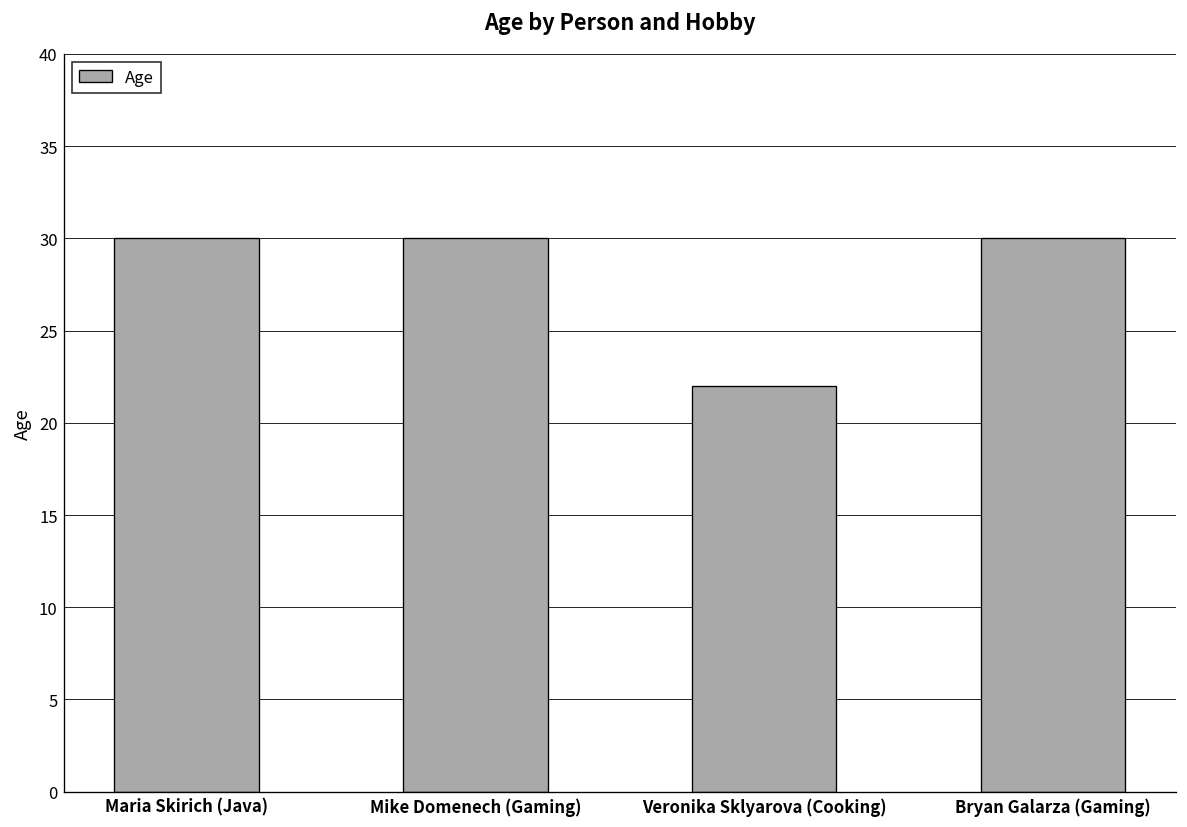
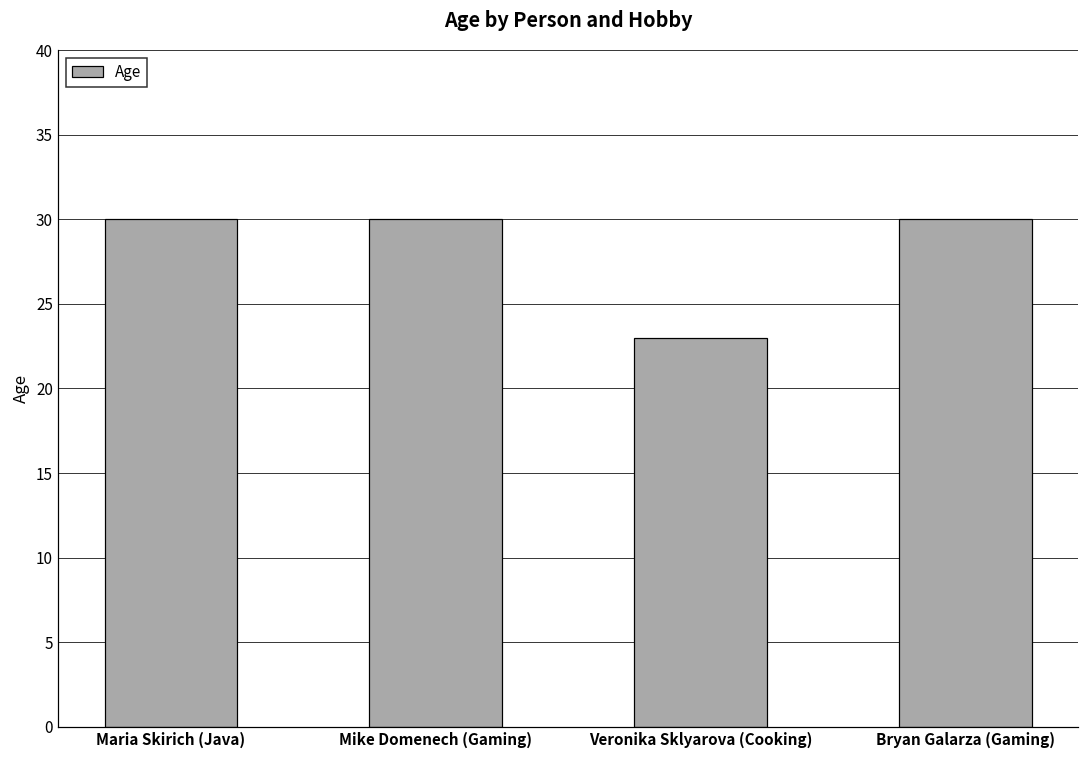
  {
    "Maria Skirich (Java)": 30,
    "Mike Domenech (Gaming)": 30,
-   "Veronika Sklyarova (Cooking)": 22,
+   "Veronika Sklyarova (Cooking)": 23,
    "Bryan Galarza (Gaming)": 30
  }
